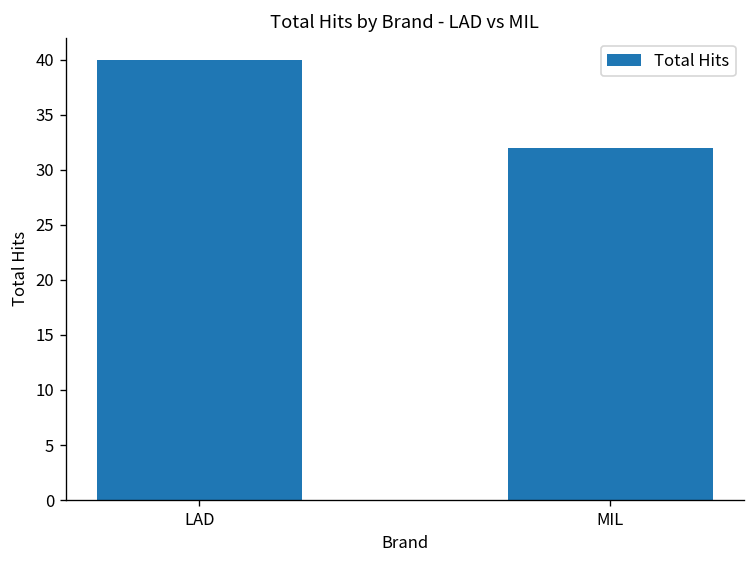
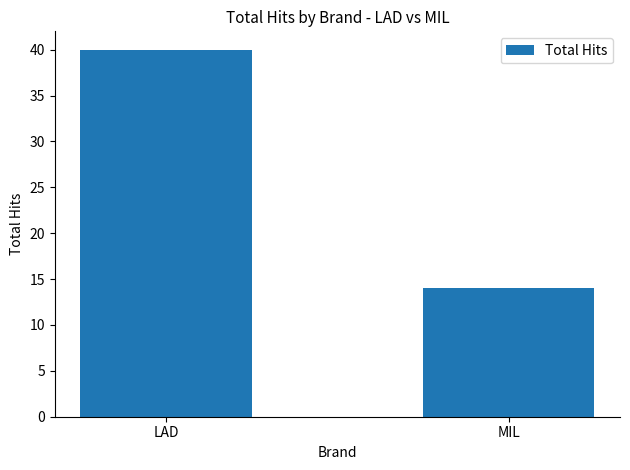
  {
    "LAD": 40,
-   "MIL": 32
+   "MIL": 14
  }
